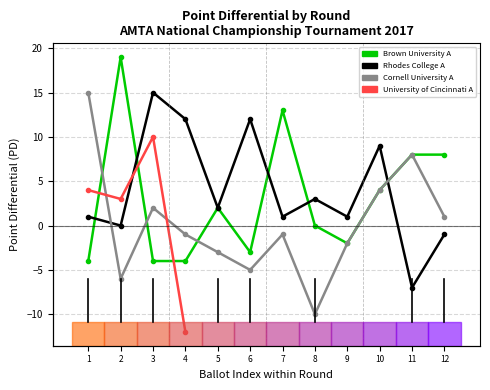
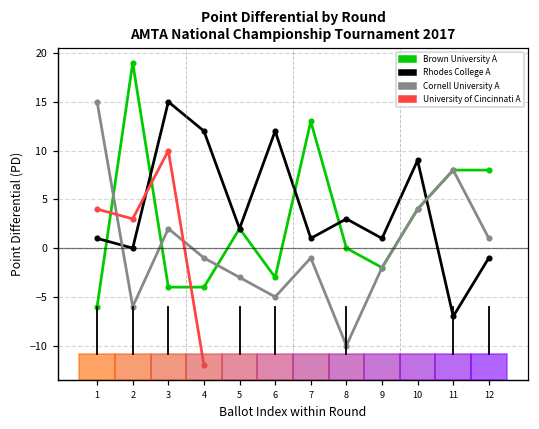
  {
    "Brown University A": {
-     "1": -4,
+     "1": -6,
      "2": 19,
      "3": -4,
      "4": -4,
      "6": -3,
      "7": 13,
      "8": 0,
      "12": 8
    },
    "Rhodes College A": {
      "1": 1,
      "2": 0,
      "3": 15,
      "4": 12,
      "6": 12,
      "7": 1,
      "8": 3,
      "9": 1,
      "10": 9,
      "11": -7,
      "12": -1
    },
    "Cornell University A": {
      "1": 15,
      "2": -6,
      "3": 2,
      "4": -1,
      "5": -3,
      "6": -5,
      "7": -1,
      "8": -10,
      "12": 1
    },
    "University of Cincinnati A": {
      "1": 4,
      "2": 3,
      "3": 10,
      "4": -12
    }
  }
